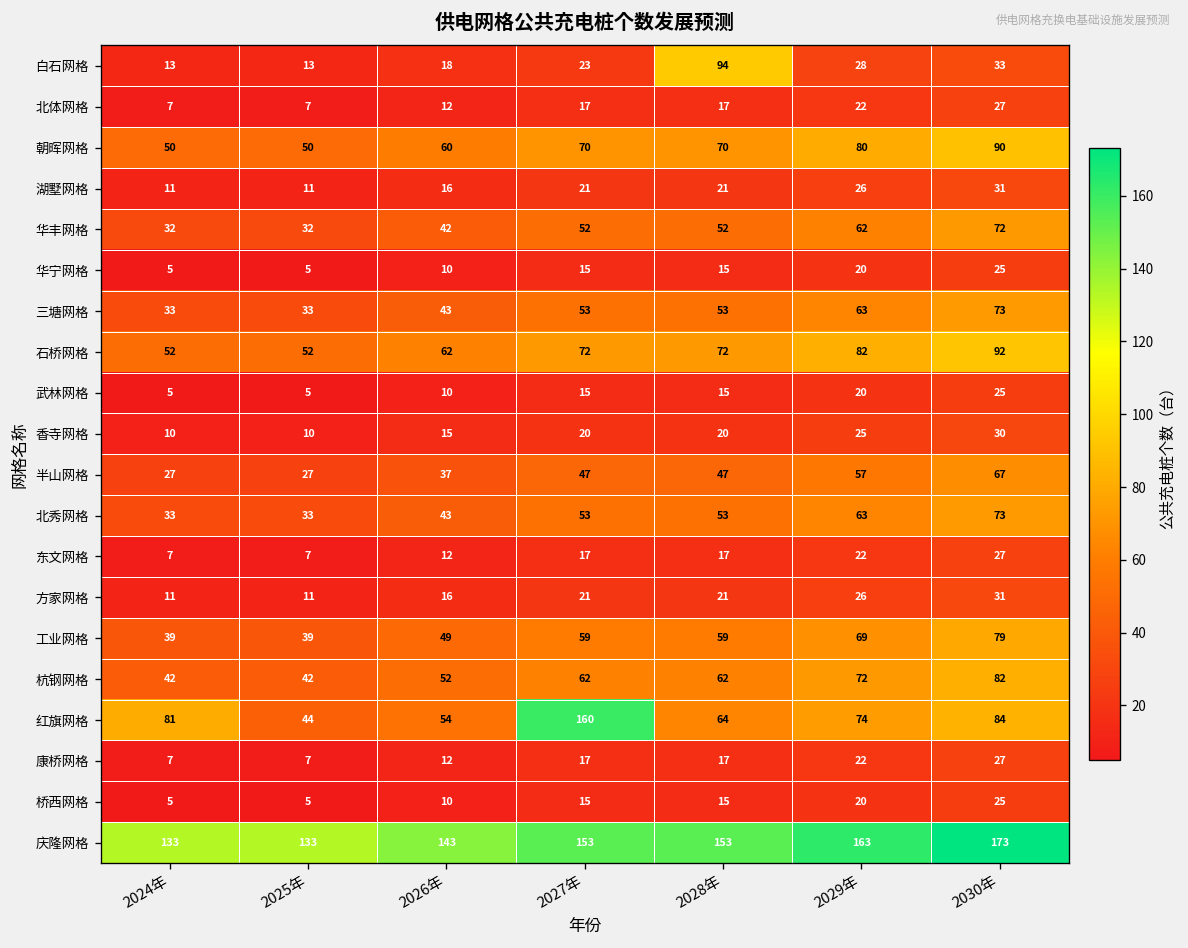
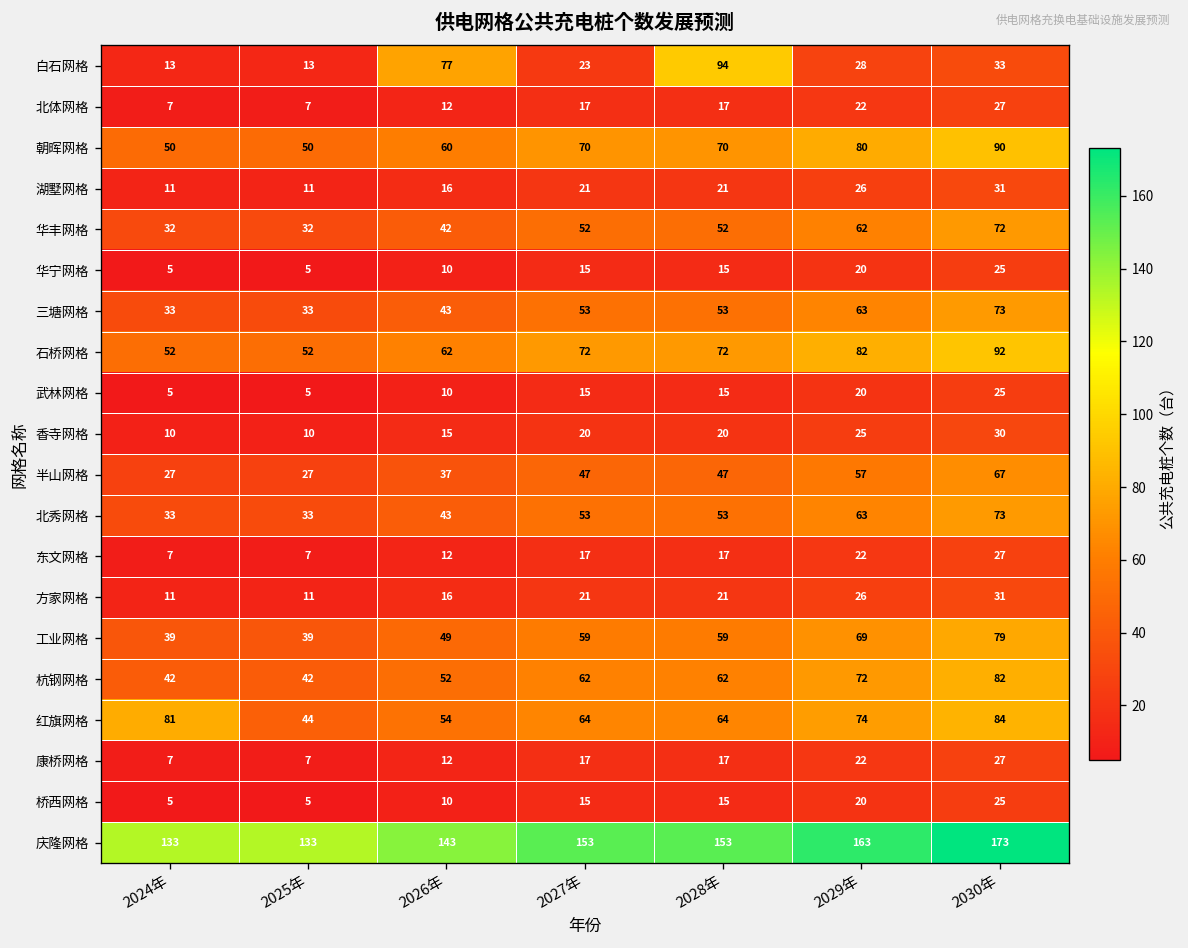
  {
    "白石网格": {
      "2024年": 13,
      "2025年": 13,
-     "2026年": 18,
+     "2026年": 77,
      "2027年": 23,
      "2028年": 94,
      "2029年": 28,
      "2030年": 33
    },
    "北体网格": {
      "2024年": 7,
      "2025年": 7,
      "2026年": 12,
      "2027年": 17,
      "2028年": 17,
      "2029年": 22,
      "2030年": 27
    },
    "朝晖网格": {
      "2024年": 50,
      "2025年": 50,
      "2026年": 60,
      "2027年": 70,
      "2028年": 70,
      "2029年": 80,
      "2030年": 90
    },
    "湖墅网格": {
      "2024年": 11,
      "2025年": 11,
      "2026年": 16,
      "2027年": 21,
      "2028年": 21,
      "2029年": 26,
      "2030年": 31
    },
    "华丰网格": {
      "2024年": 32,
      "2025年": 32,
      "2026年": 42,
      "2027年": 52,
      "2028年": 52,
      "2029年": 62,
      "2030年": 72
    },
    "华宁网格": {
      "2024年": 5,
      "2025年": 5,
      "2026年": 10,
      "2027年": 15,
      "2028年": 15,
      "2029年": 20,
      "2030年": 25
    },
    "三塘网格": {
      "2024年": 33,
      "2025年": 33,
      "2026年": 43,
      "2027年": 53,
      "2028年": 53,
      "2029年": 63,
      "2030年": 73
    },
    "石桥网格": {
      "2024年": 52,
      "2025年": 52,
      "2026年": 62,
      "2027年": 72,
      "2028年": 72,
      "2029年": 82,
      "2030年": 92
    },
    "武林网格": {
      "2024年": 5,
      "2025年": 5,
      "2026年": 10,
      "2027年": 15,
      "2028年": 15,
      "2029年": 20,
      "2030年": 25
    },
    "香寺网格": {
      "2024年": 10,
      "2025年": 10,
      "2026年": 15,
      "2027年": 20,
      "2028年": 20,
      "2029年": 25,
      "2030年": 30
    },
    "半山网格": {
      "2024年": 27,
      "2025年": 27,
      "2026年": 37,
      "2027年": 47,
      "2028年": 47,
      "2029年": 57,
      "2030年": 67
    },
    "北秀网格": {
      "2024年": 33,
      "2025年": 33,
      "2026年": 43,
      "2027年": 53,
      "2028年": 53,
      "2029年": 63,
      "2030年": 73
    },
    "东文网格": {
      "2024年": 7,
      "2025年": 7,
      "2026年": 12,
      "2027年": 17,
      "2028年": 17,
      "2029年": 22,
      "2030年": 27
    },
    "方家网格": {
      "2024年": 11,
      "2025年": 11,
      "2026年": 16,
      "2027年": 21,
      "2028年": 21,
      "2029年": 26,
      "2030年": 31
    },
    "工业网格": {
      "2024年": 39,
      "2025年": 39,
      "2026年": 49,
      "2027年": 59,
      "2028年": 59,
      "2029年": 69,
      "2030年": 79
    },
    "杭钢网格": {
      "2024年": 42,
      "2025年": 42,
      "2026年": 52,
      "2027年": 62,
      "2028年": 62,
      "2029年": 72,
      "2030年": 82
    },
    "红旗网格": {
      "2024年": 81,
      "2025年": 44,
      "2026年": 54,
-     "2027年": 160,
+     "2027年": 64,
      "2028年": 64,
      "2029年": 74,
      "2030年": 84
    },
    "康桥网格": {
      "2024年": 7,
      "2025年": 7,
      "2026年": 12,
      "2027年": 17,
      "2028年": 17,
      "2029年": 22,
      "2030年": 27
    },
    "桥西网格": {
      "2024年": 5,
      "2025年": 5,
      "2026年": 10,
      "2027年": 15,
      "2028年": 15,
      "2029年": 20,
      "2030年": 25
    },
    "庆隆网格": {
      "2024年": 133,
      "2025年": 133,
      "2026年": 143,
      "2027年": 153,
      "2028年": 153,
      "2029年": 163,
      "2030年": 173
    }
  }
